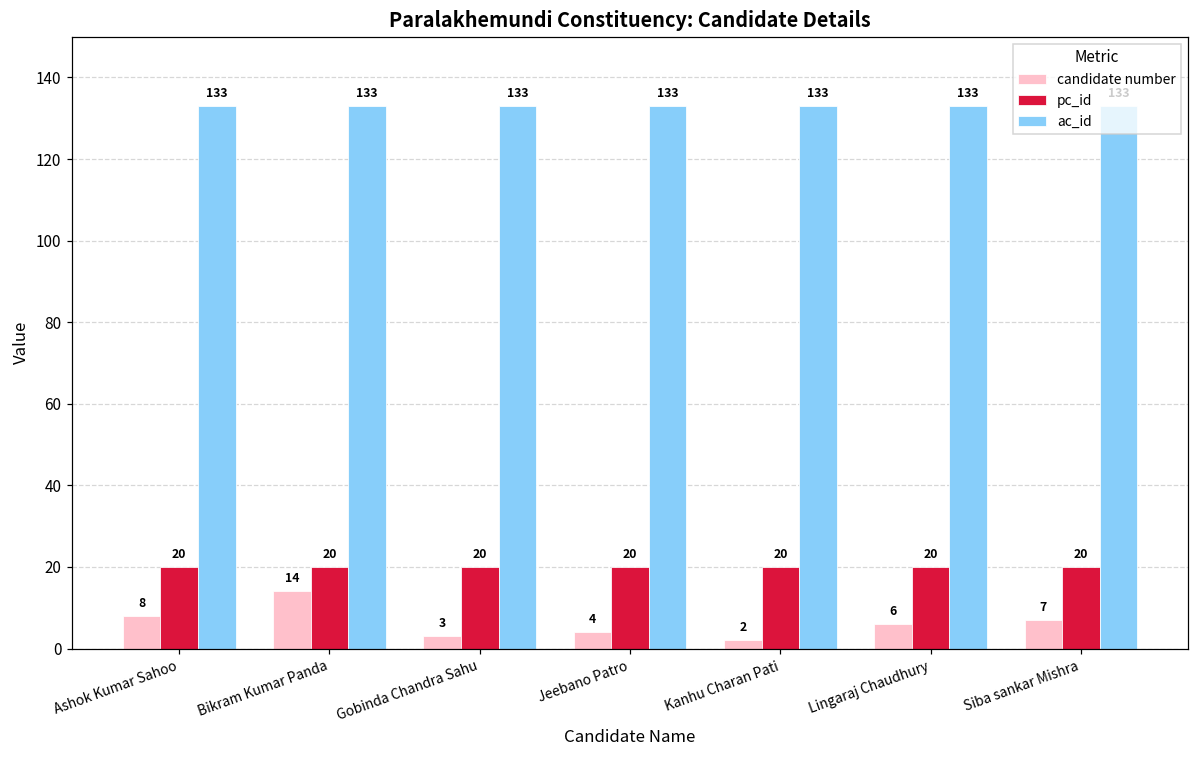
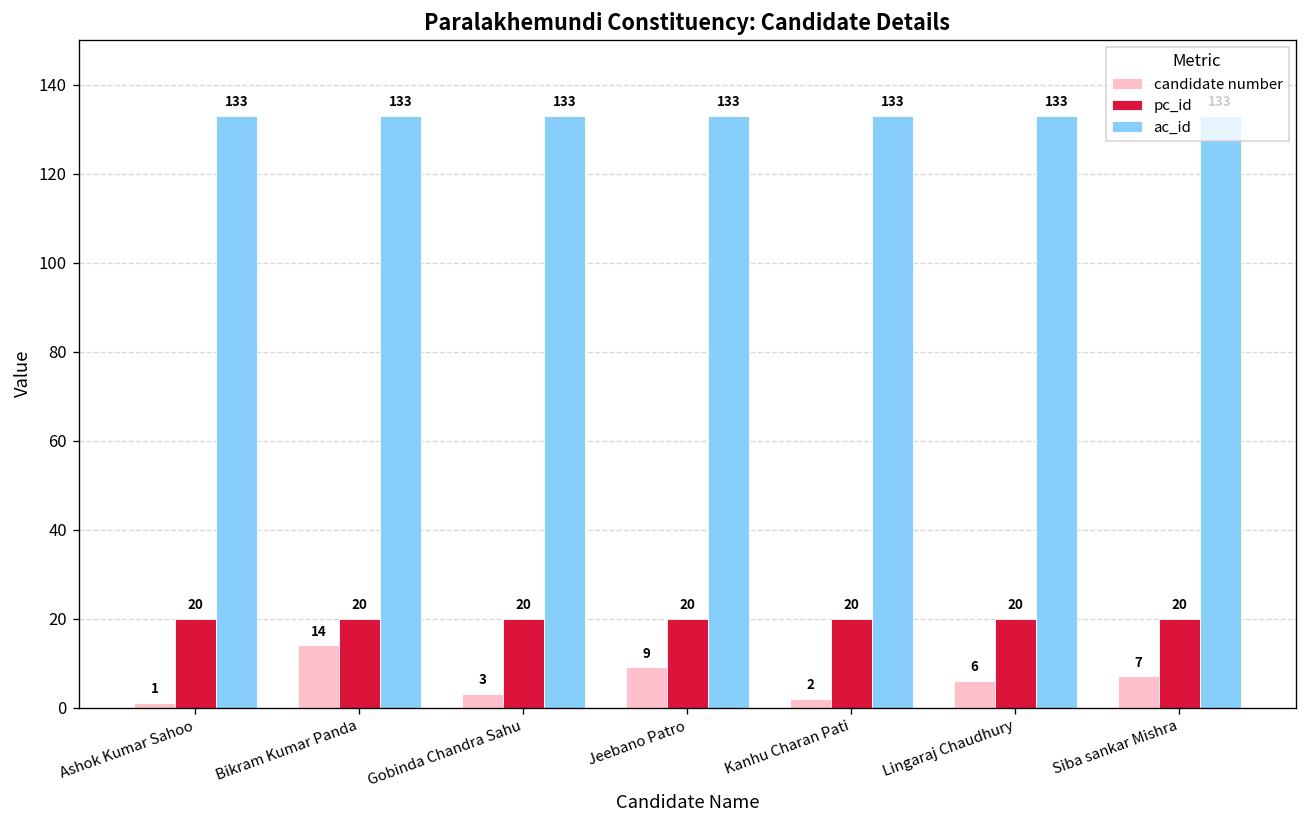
  {
    "candidate number": {
-     "Ashok Kumar Sahoo": 8,
+     "Ashok Kumar Sahoo": 1,
      "Bikram Kumar Panda": 14,
      "Gobinda Chandra Sahu": 3,
-     "Jeebano Patro": 4,
+     "Jeebano Patro": 9,
      "Kanhu Charan Pati": 2,
      "Lingaraj Chaudhury": 6,
      "Siba sankar Mishra": 7
    },
    "pc_id": {
      "Ashok Kumar Sahoo": 20,
      "Bikram Kumar Panda": 20,
      "Gobinda Chandra Sahu": 20,
      "Jeebano Patro": 20,
      "Kanhu Charan Pati": 20,
      "Lingaraj Chaudhury": 20,
      "Siba sankar Mishra": 20
    },
    "ac_id": {
      "Ashok Kumar Sahoo": 133,
      "Bikram Kumar Panda": 133,
      "Gobinda Chandra Sahu": 133,
      "Jeebano Patro": 133,
      "Kanhu Charan Pati": 133,
      "Lingaraj Chaudhury": 133
    }
  }
